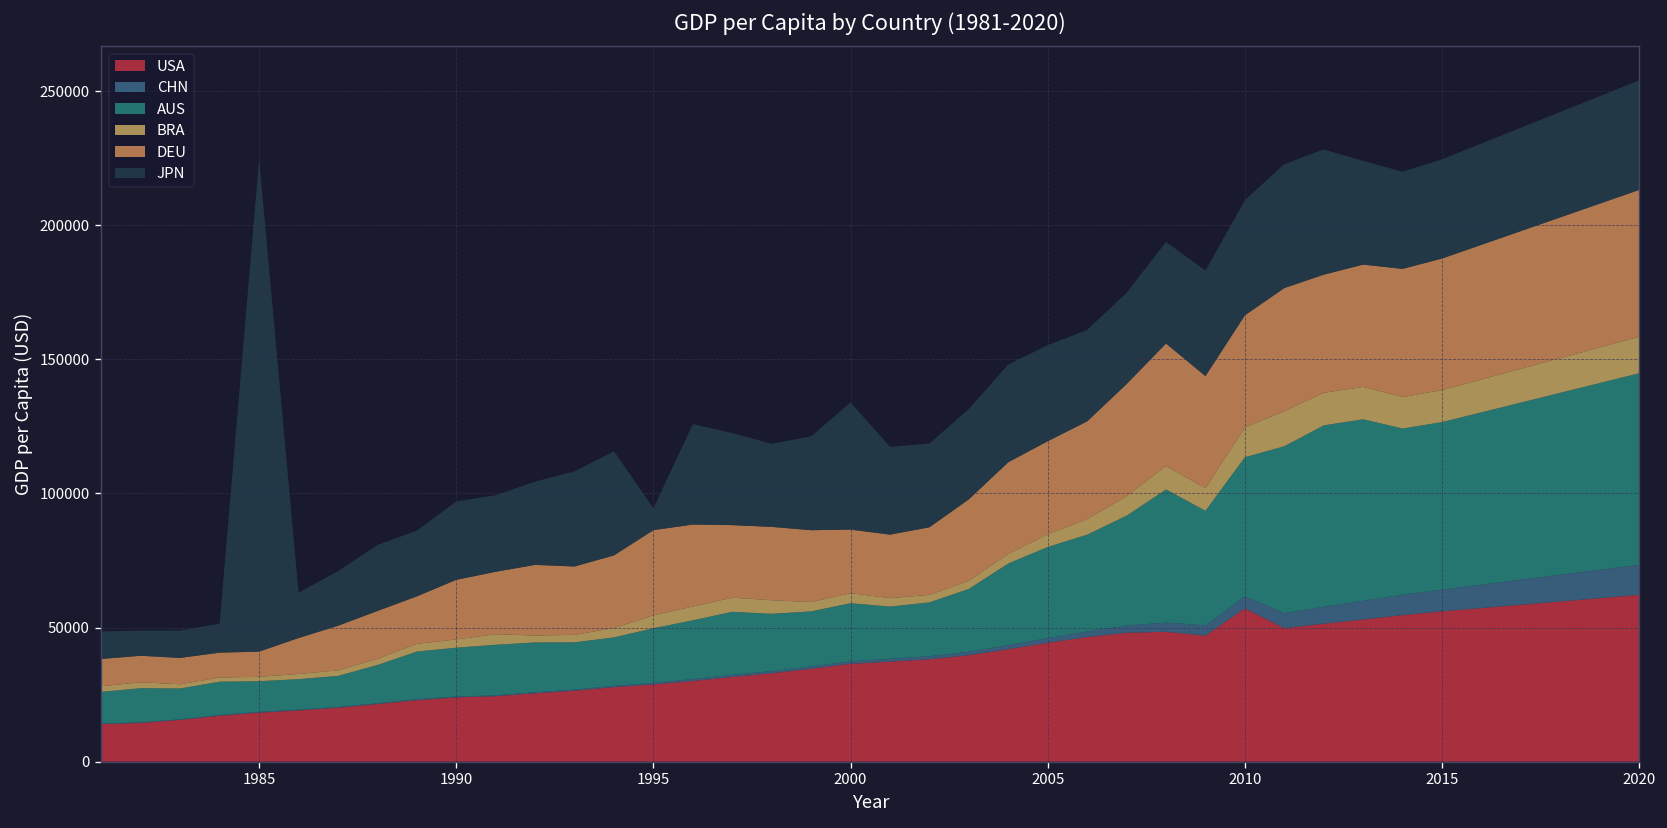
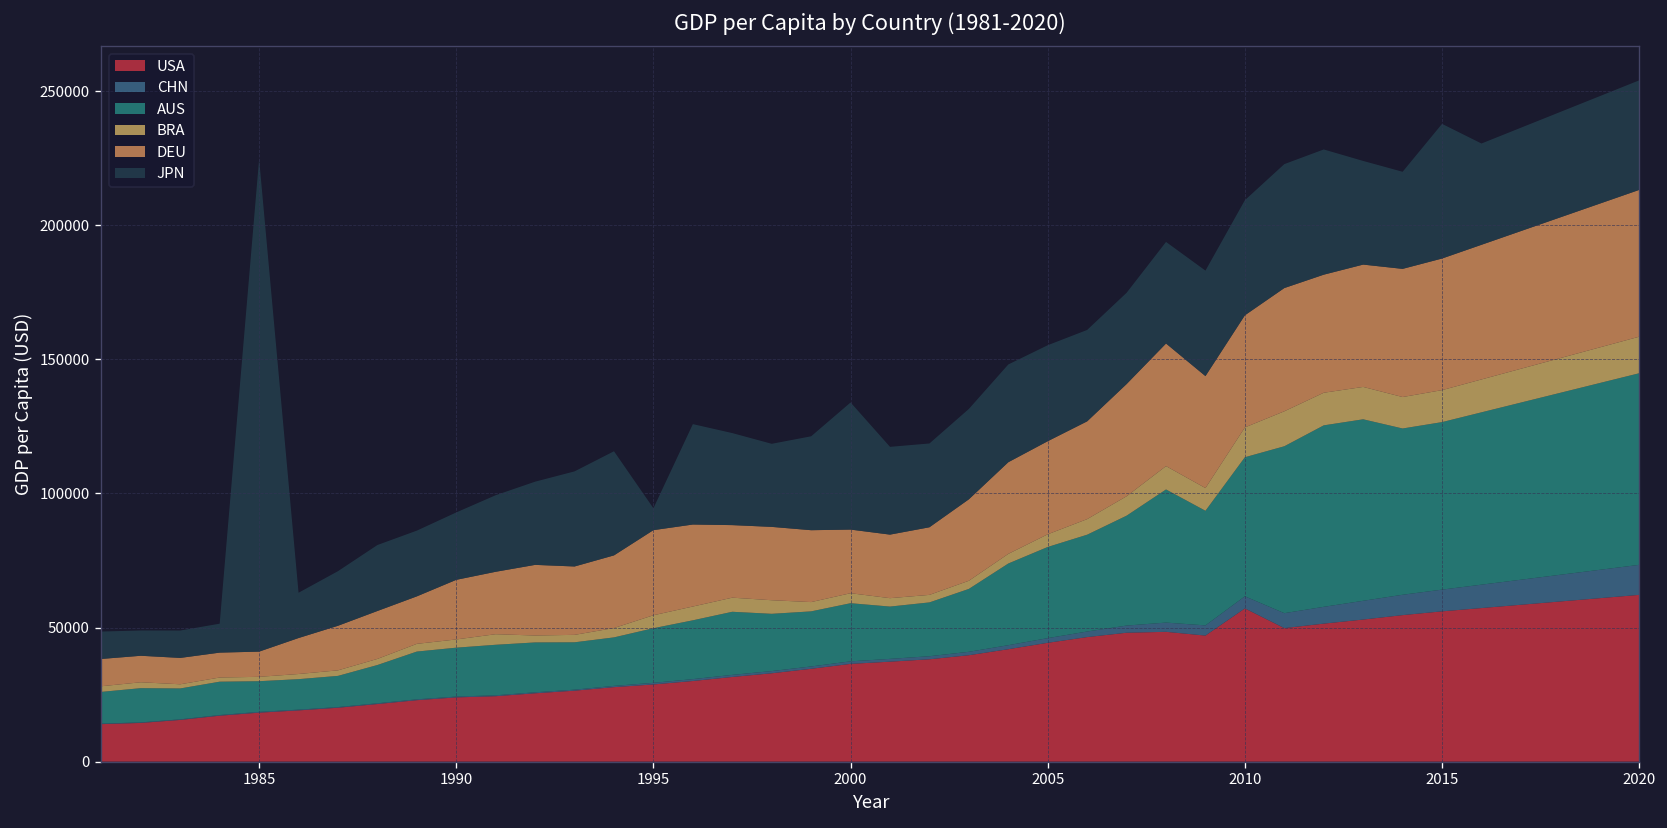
  {
    "USA": {
      "2005": 44000,
      "2010": 57000,
      "2015": 56000,
      "2020": 62000
    },
    "JPN": {
      "1985": 184000,
-     "1990": 29000,
+     "1990": 25000,
      "1995": 8000,
      "2000": 47000,
      "2005": 36000,
      "2010": 43000,
-     "2015": 37000,
+     "2015": 50000,
      "2020": 41000
    }
  }
